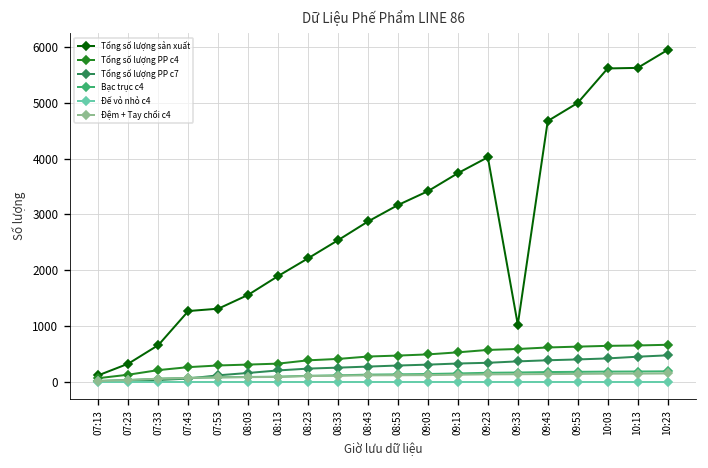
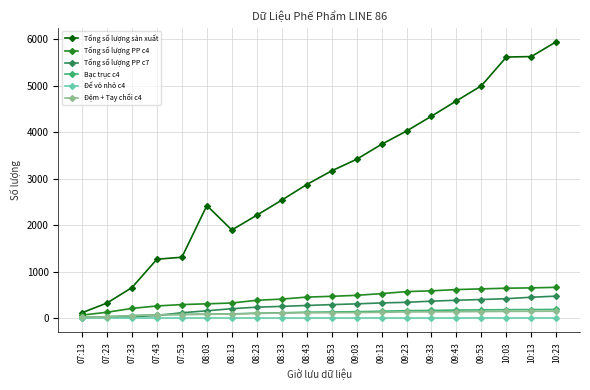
  {
    "Tổng số lượng sản xuất": {
      "07:23": 300,
      "07:33": 700,
      "07:43": 1300,
      "07:53": 1300,
-     "08:03": 1600,
+     "08:03": 2400,
      "08:13": 1900,
      "08:23": 2200,
      "08:33": 2500,
      "08:43": 2900,
      "08:53": 3200,
      "09:03": 3400,
      "09:13": 3700,
      "09:23": 4000,
-     "09:33": 1000,
+     "09:33": 4300,
      "09:43": 4700,
      "09:53": 5000,
      "10:03": 5600,
      "10:13": 5600,
      "10:23": 5900
    }
  }
